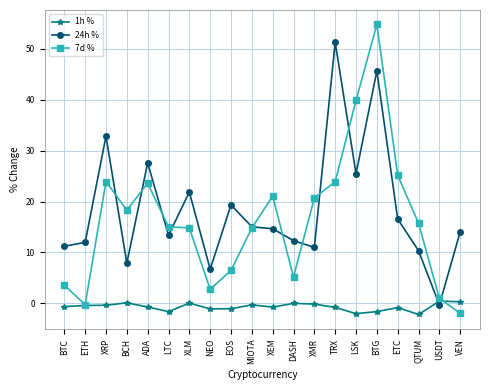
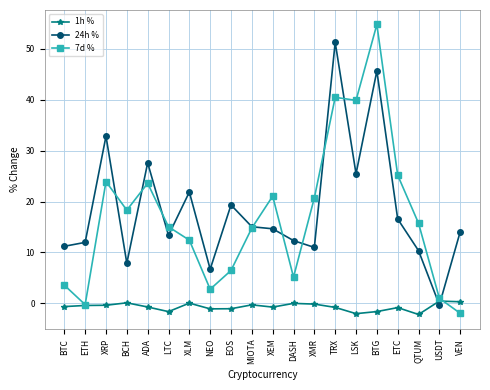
  {
    "7d %": {
      "BTC": 4,
      "XRP": 24,
      "BCH": 18,
      "ADA": 24,
      "LTC": 15,
-     "XLM": 15,
+     "XLM": 12,
      "NEO": 3,
      "EOS": 6,
      "XEM": 21,
      "DASH": 5,
      "XMR": 21,
-     "TRX": 24,
+     "TRX": 41,
      "LSK": 40,
      "BTG": 55,
      "ETC": 25,
      "QTUM": 16,
      "USDT": 1,
      "VEN": -2
    }
  }
